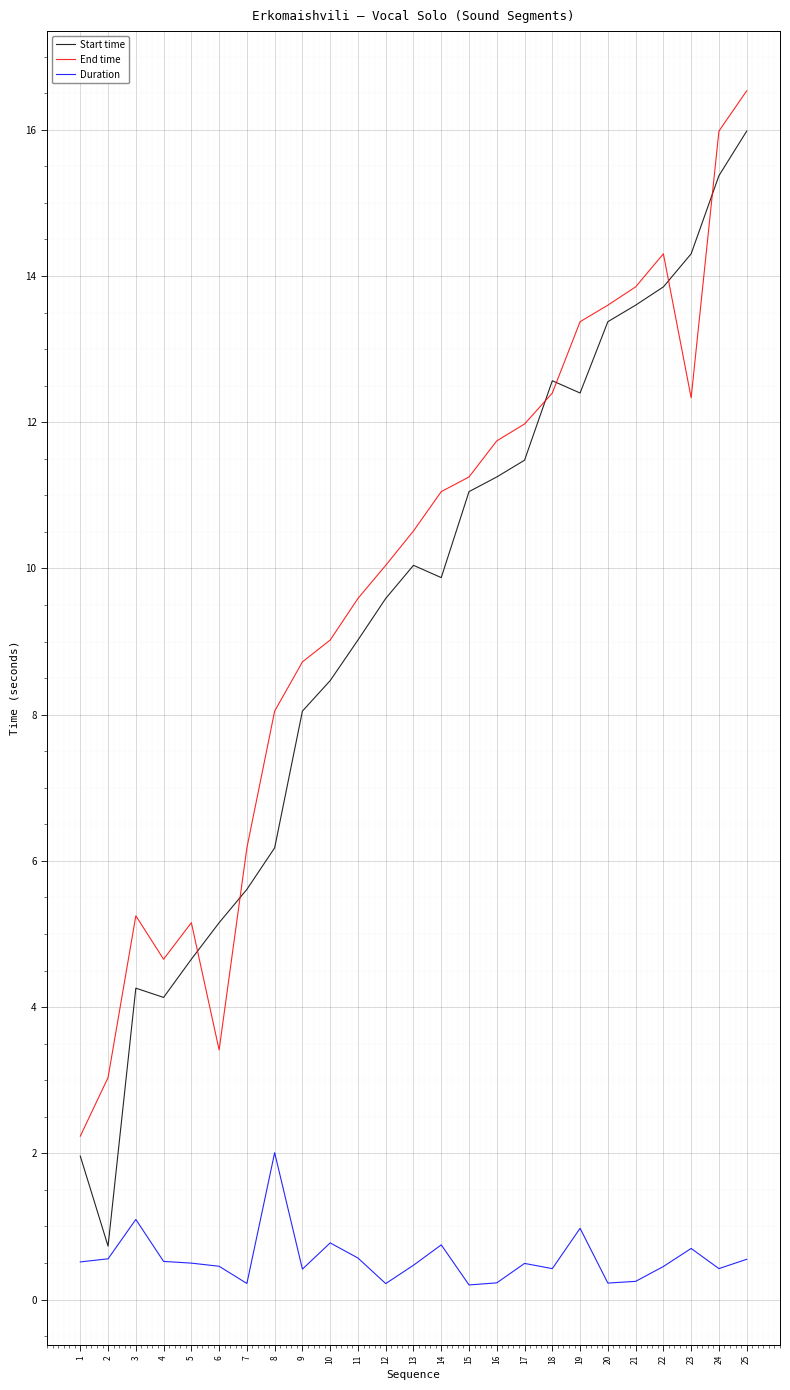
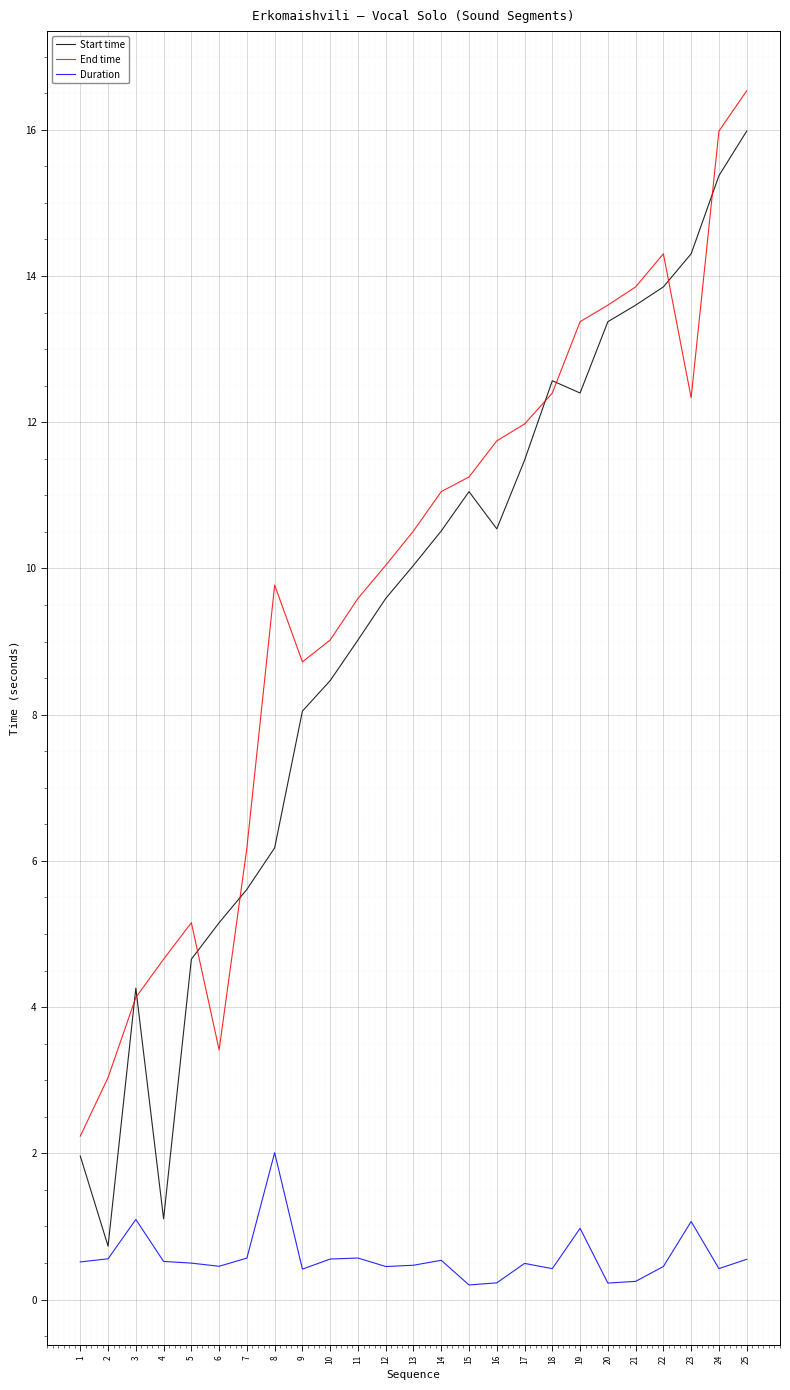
  {
    "Start time": {
      "1": 2.0,
      "2": 0.7,
      "3": 4.3,
-     "4": 4.1,
+     "4": 1.1,
      "5": 4.7,
      "6": 5.2,
      "7": 5.6,
      "8": 6.2,
      "9": 8.0,
      "10": 8.5,
      "11": 9.0,
      "12": 9.6,
      "13": 10.0,
-     "14": 9.9,
+     "14": 10.5,
      "15": 11.1,
-     "16": 11.3,
+     "16": 10.5,
      "17": 11.5,
      "18": 12.6,
      "19": 12.4,
      "20": 13.4,
      "21": 13.6,
      "22": 13.9,
      "23": 14.3,
      "24": 15.4,
      "25": 16.0
    },
    "End time": {
      "1": 2.2,
      "2": 3.0,
-     "3": 5.2,
+     "3": 4.1,
      "4": 4.7,
      "5": 5.2,
      "6": 3.4,
      "7": 6.2,
-     "8": 8.0,
+     "8": 9.8,
      "9": 8.7,
      "10": 9.0,
      "11": 9.6,
      "12": 10.0,
      "13": 10.5,
      "14": 11.1,
      "15": 11.3,
      "16": 11.7,
      "17": 12.0,
      "18": 12.4,
      "19": 13.4,
      "20": 13.6,
      "21": 13.9,
      "22": 14.3,
      "23": 12.3,
      "24": 16.0,
      "25": 16.5
    },
    "Duration": {
      "1": 0.5,
      "2": 0.6,
      "3": 1.1,
      "4": 0.5,
      "5": 0.5,
      "6": 0.5,
-     "7": 0.2,
+     "7": 0.6,
      "8": 2.0,
      "9": 0.4,
-     "10": 0.8,
+     "10": 0.6,
      "11": 0.6,
-     "12": 0.2,
+     "12": 0.5,
      "13": 0.5,
-     "14": 0.7,
+     "14": 0.5,
      "15": 0.2,
      "16": 0.2,
      "17": 0.5,
      "18": 0.4,
      "19": 1.0,
      "20": 0.2,
      "21": 0.2,
      "22": 0.5,
-     "23": 0.7,
+     "23": 1.1,
      "24": 0.4,
      "25": 0.6
    }
  }
